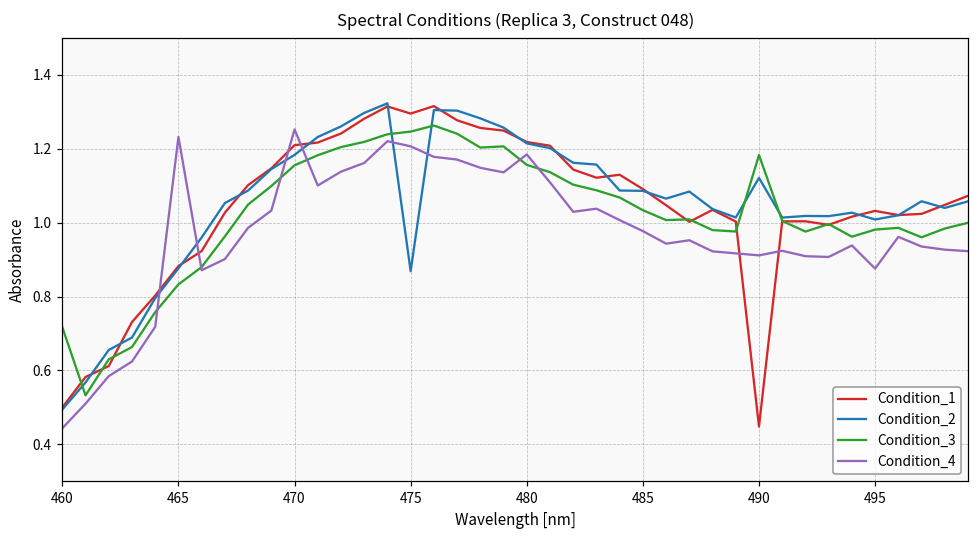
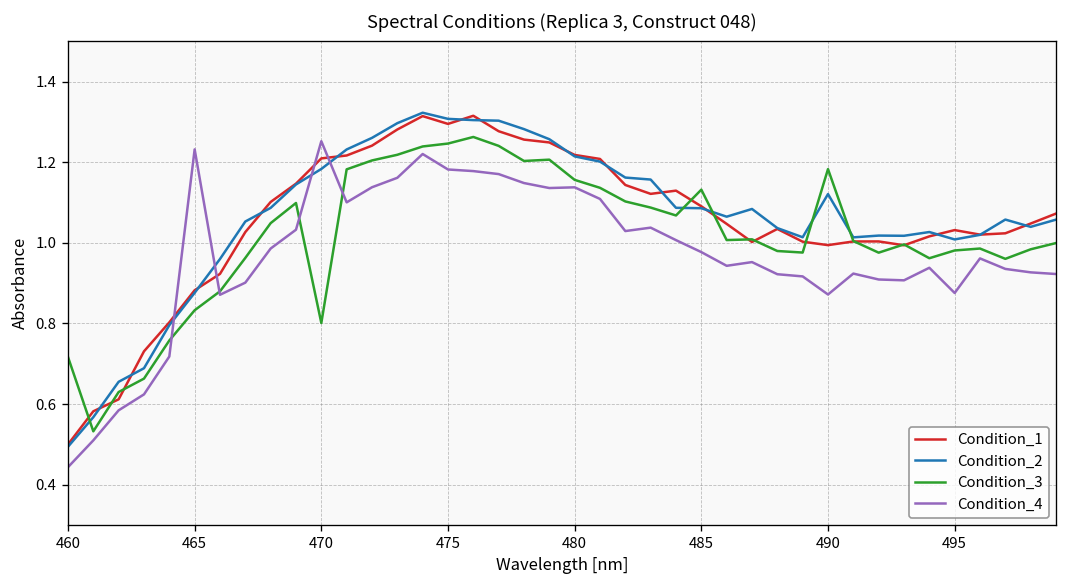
  {
    "Condition_1": {
      "470": 1.21,
      "475": 1.29,
-     "490": 0.45,
+     "490": 0.99,
      "495": 1.03
    },
    "Condition_2": {
      "470": 1.18,
-     "475": 0.87,
+     "475": 1.31,
      "490": 1.12,
      "495": 1.01
    },
    "Condition_3": {
      "460": 0.72,
      "465": 0.83,
-     "470": 1.15,
+     "470": 0.80,
      "475": 1.25,
      "480": 1.16,
-     "485": 1.03,
+     "485": 1.13,
      "490": 1.18,
      "495": 0.98
    },
    "Condition_4": {
      "460": 0.44,
      "465": 1.23,
      "470": 1.25,
-     "475": 1.21,
-     "480": 1.18,
+     "475": 1.18,
+     "480": 1.14,
      "485": 0.98,
-     "490": 0.91,
+     "490": 0.87,
      "495": 0.88
    }
  }
